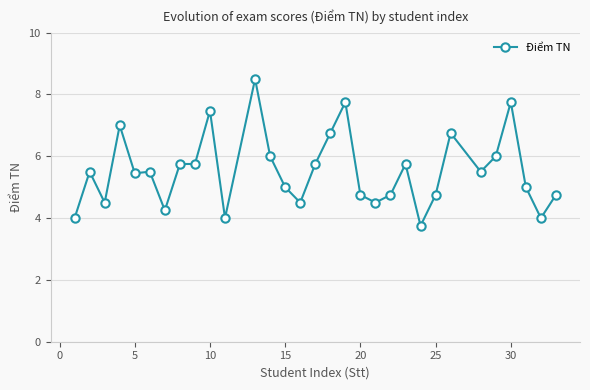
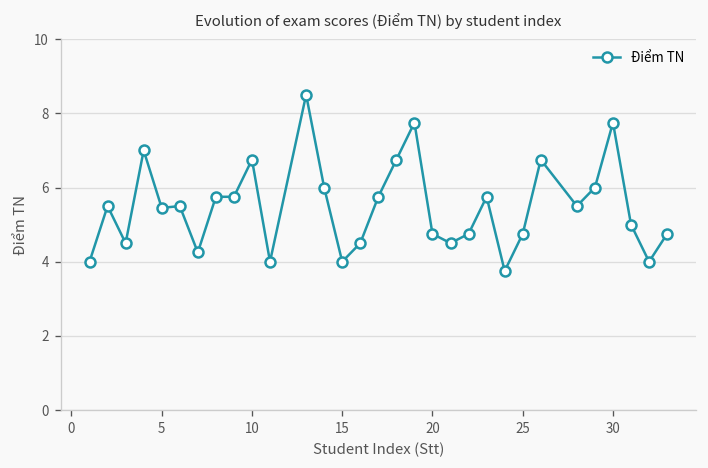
  {
    "5": 5.5,
-   "10": 7.5,
-   "15": 5,
+   "10": 6.8,
+   "15": 4,
    "20": 4.8,
    "25": 4.8,
    "30": 7.8
  }
